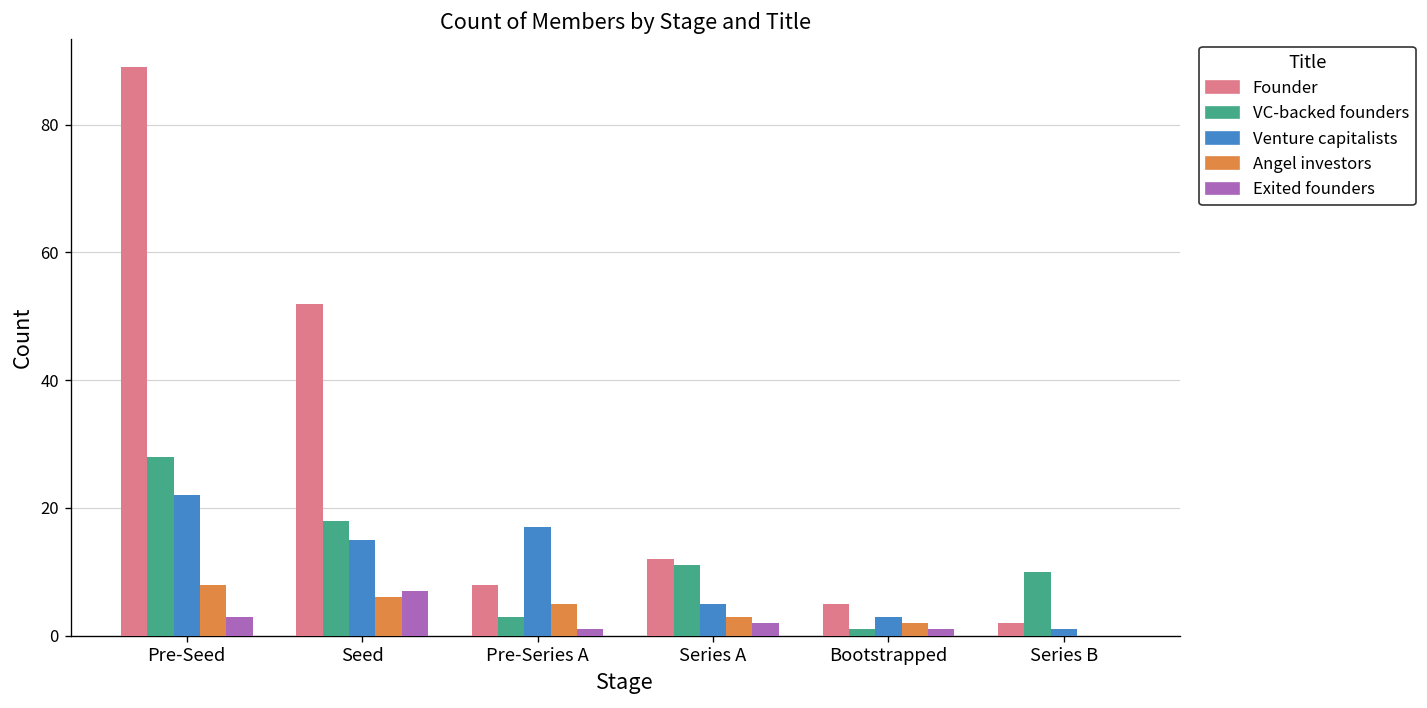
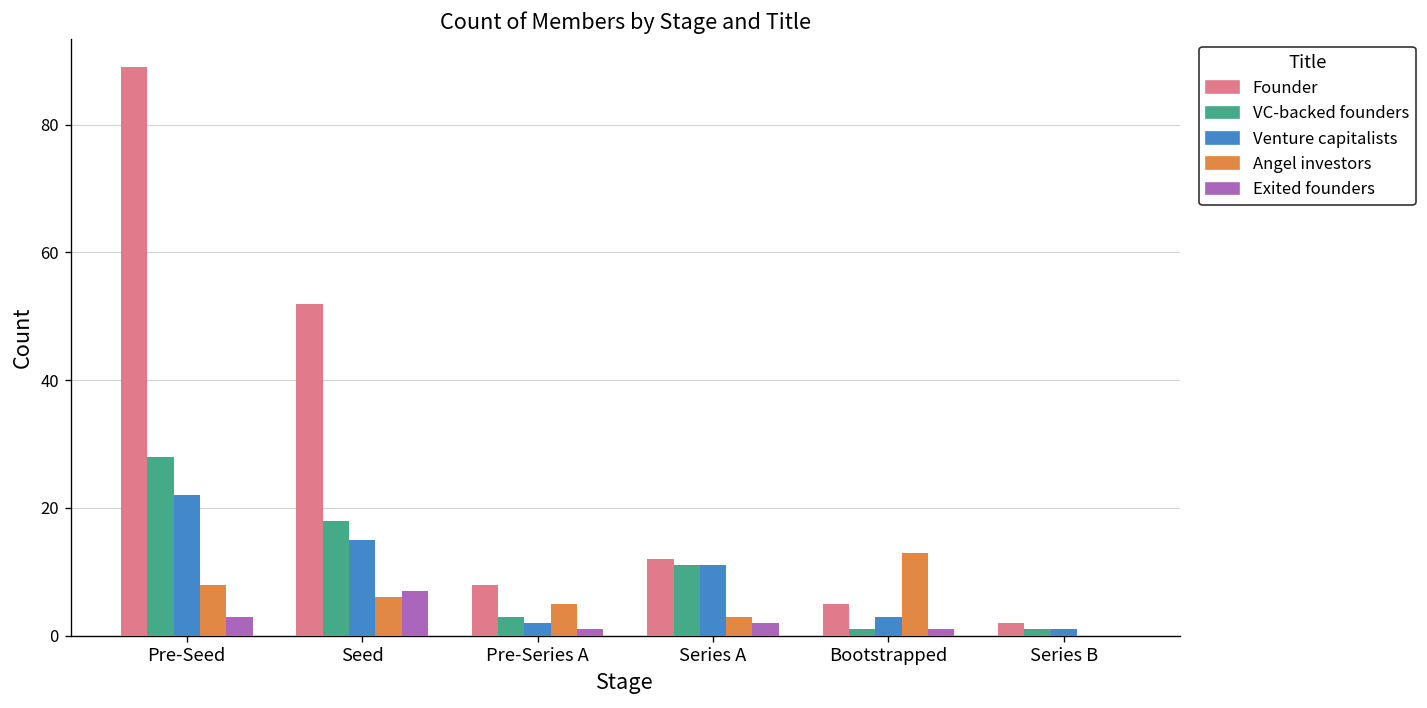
  {
    "Founder": {
      "Pre-Seed": 89,
      "Seed": 52,
      "Pre-Series A": 8,
      "Series A": 12,
      "Bootstrapped": 5,
      "Series B": 2
    },
    "VC-backed founders": {
      "Pre-Seed": 28,
      "Seed": 18,
      "Pre-Series A": 3,
      "Series A": 11,
      "Bootstrapped": 1,
-     "Series B": 10
+     "Series B": 1
    },
    "Venture capitalists": {
      "Pre-Seed": 22,
      "Seed": 15,
-     "Pre-Series A": 17,
-     "Series A": 5,
+     "Pre-Series A": 2,
+     "Series A": 11,
      "Bootstrapped": 3,
      "Series B": 1
    },
    "Angel investors": {
      "Pre-Seed": 8,
      "Seed": 6,
      "Pre-Series A": 5,
      "Series A": 3,
-     "Bootstrapped": 2,
+     "Bootstrapped": 13,
      "Series B": 0
    },
    "Exited founders": {
      "Pre-Seed": 3,
      "Seed": 7,
      "Pre-Series A": 1,
      "Series A": 2,
      "Bootstrapped": 1,
      "Series B": 0
    }
  }
